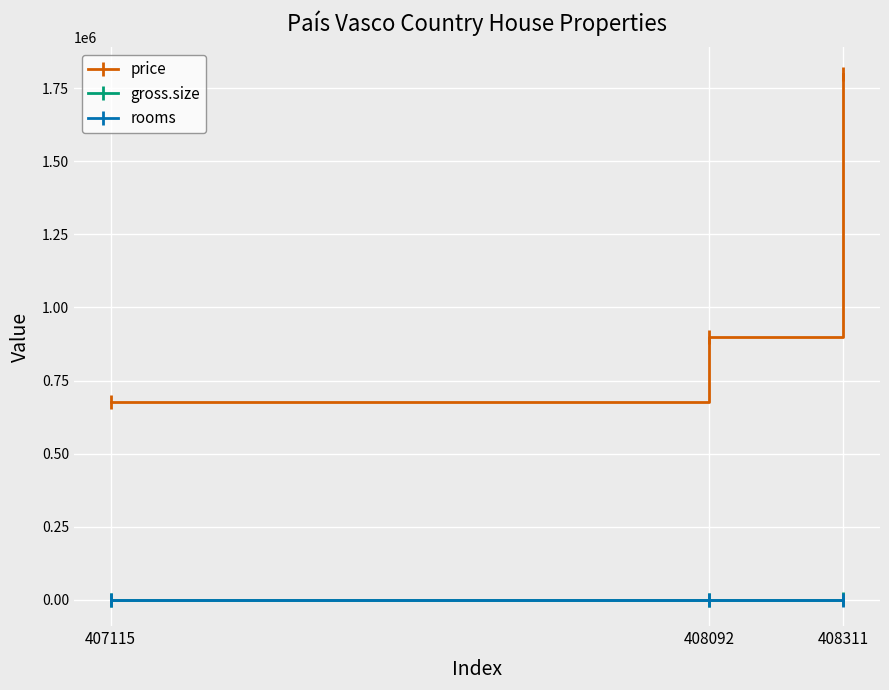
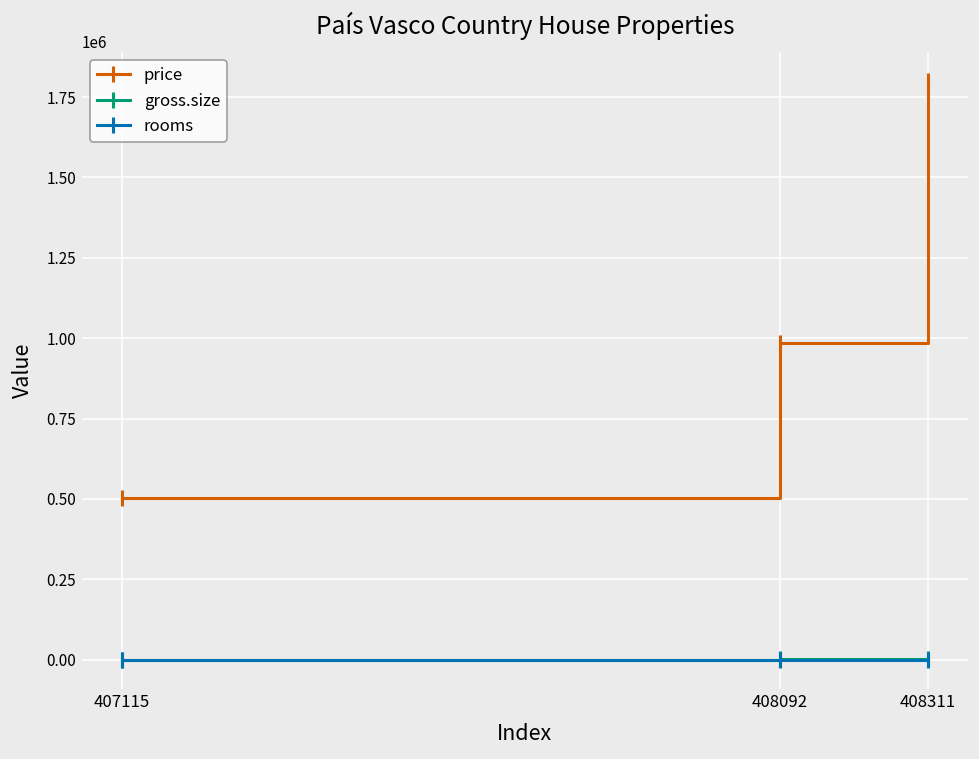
  {
    "price": {
-     "407115": 680000,
-     "408092": 900000,
+     "407115": 500000,
+     "408092": 990000,
      "408311": 1800000
    }
  }
